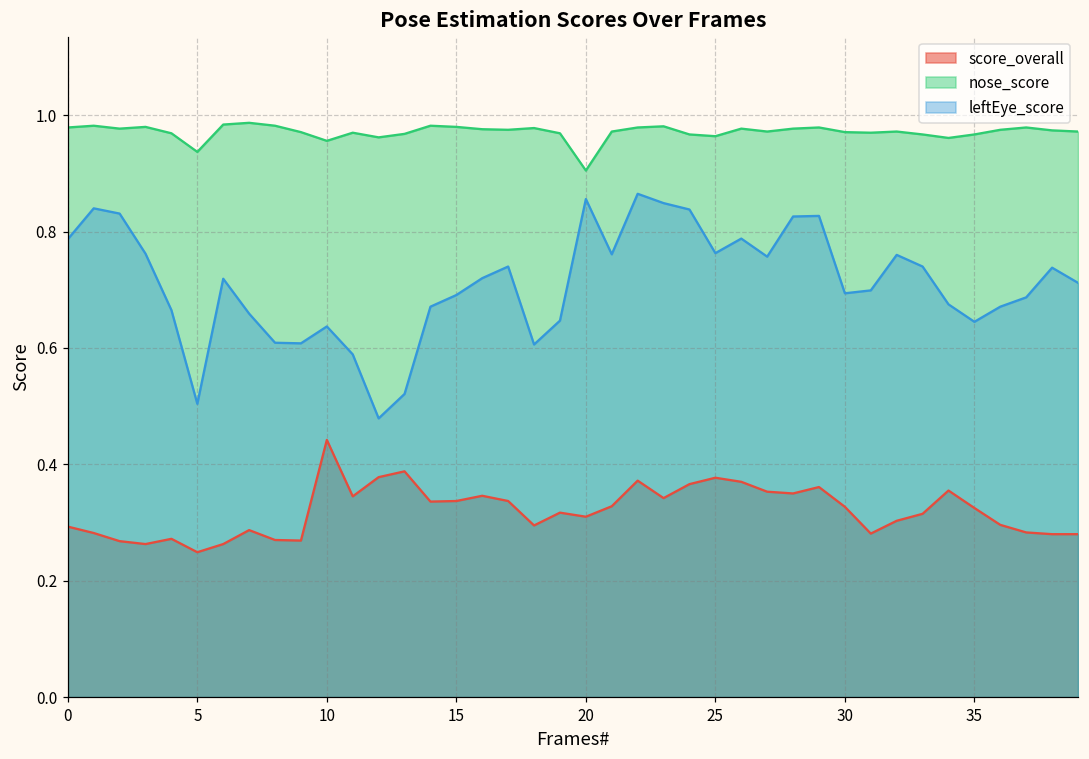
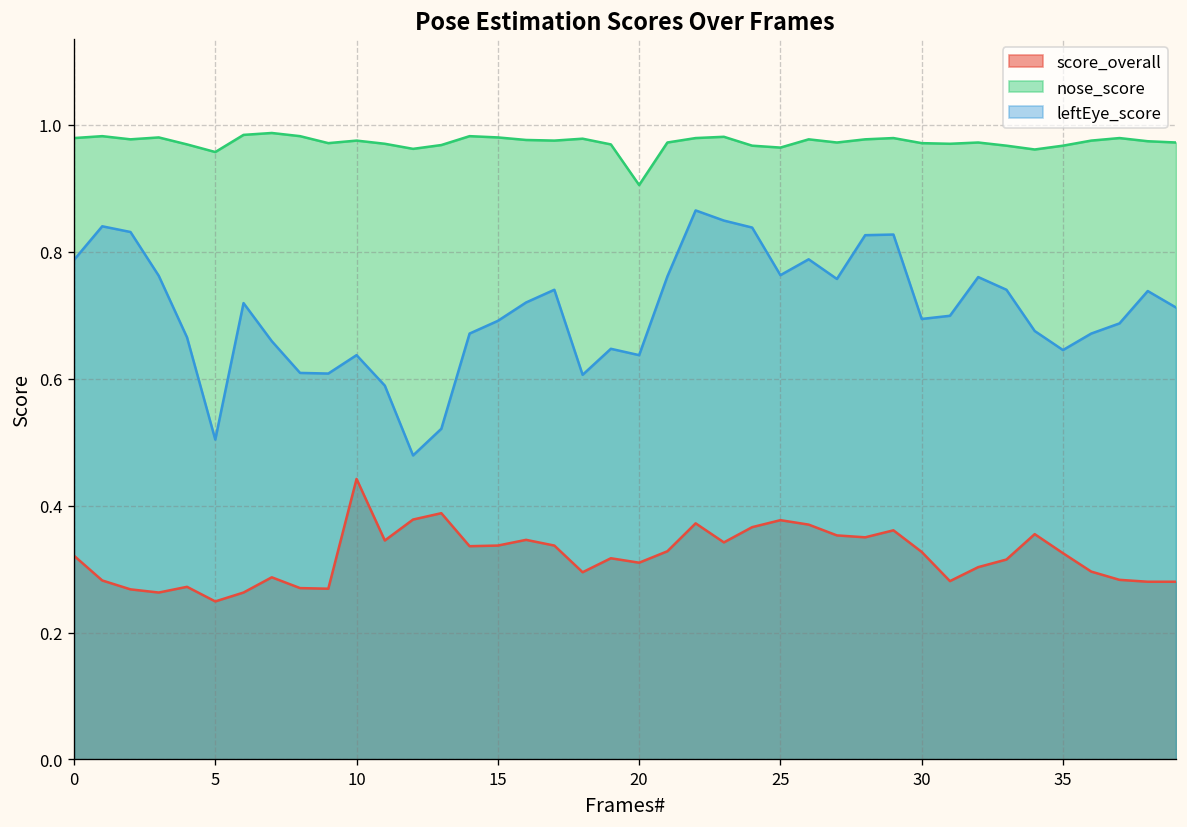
  {
    "score_overall": {
-     "0": 0.29,
+     "0": 0.32,
      "5": 0.25,
      "10": 0.44,
      "15": 0.34,
      "20": 0.31,
      "25": 0.38,
      "30": 0.33,
      "35": 0.33
    },
    "nose_score": {
      "0": 0.98,
-     "5": 0.94,
-     "10": 0.96,
+     "5": 0.96,
+     "10": 0.98,
      "15": 0.98,
      "20": 0.91,
      "25": 0.96,
      "30": 0.97,
      "35": 0.97
    },
    "leftEye_score": {
      "0": 0.79,
      "5": 0.50,
      "10": 0.64,
      "15": 0.69,
-     "20": 0.86,
+     "20": 0.64,
      "25": 0.76,
      "30": 0.69,
      "35": 0.65
    }
  }
